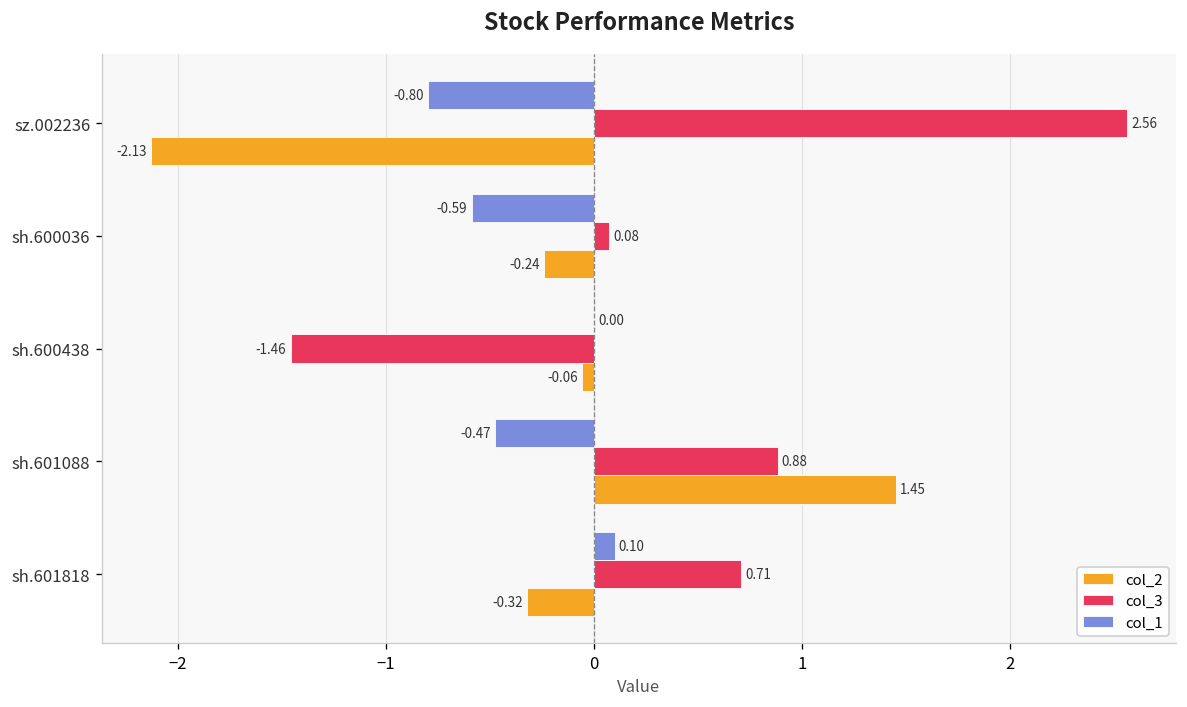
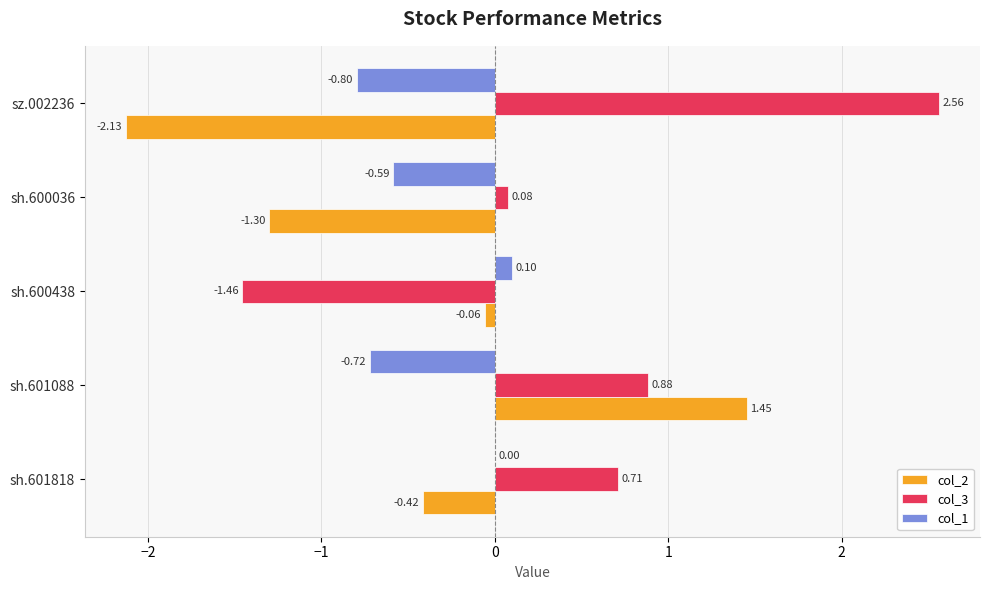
  {
    "col_2": {
      "sz.002236": -2.13,
-     "sh.600036": -0.24,
+     "sh.600036": -1.30,
      "sh.600438": -0.06,
      "sh.601088": 1.45,
-     "sh.601818": -0.32
+     "sh.601818": -0.42
    },
    "col_3": {
      "sz.002236": 2.56,
      "sh.600036": 0.08,
      "sh.600438": -1.46,
      "sh.601088": 0.88,
      "sh.601818": 0.71
    },
    "col_1": {
      "sz.002236": -0.80,
      "sh.600036": -0.59,
-     "sh.600438": 0.00,
-     "sh.601088": -0.47,
-     "sh.601818": 0.10
+     "sh.600438": 0.10,
+     "sh.601088": -0.72,
+     "sh.601818": 0.00
    }
  }
